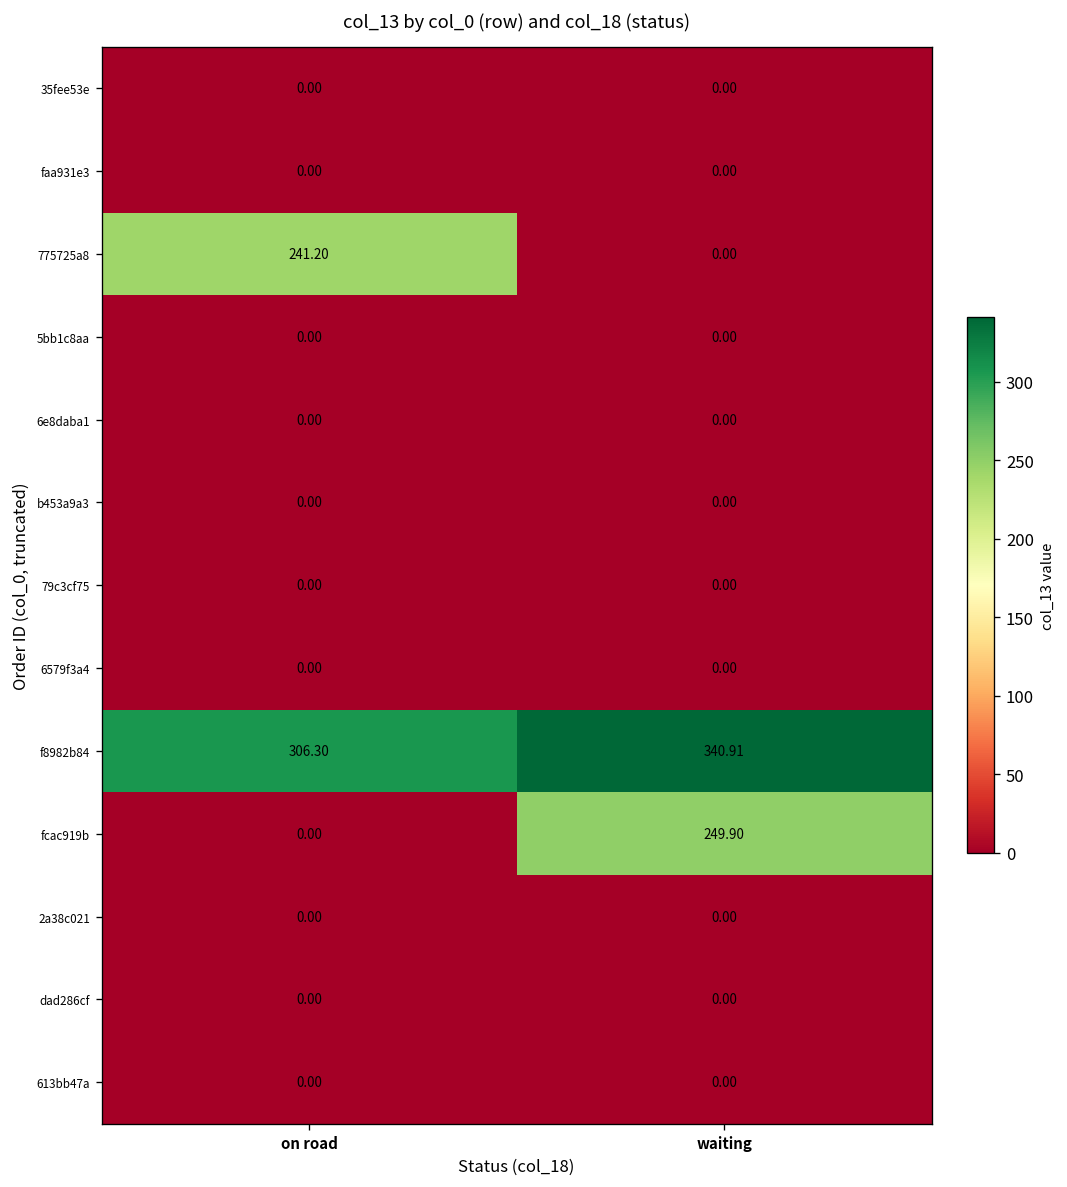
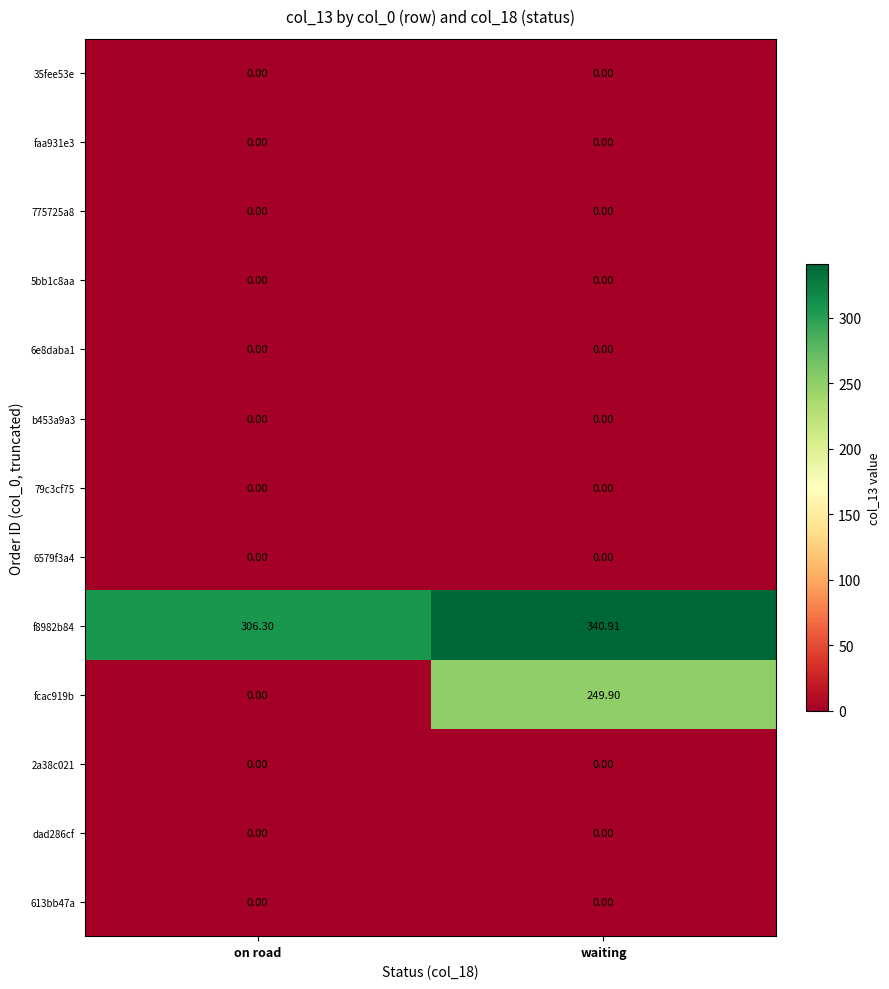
  {
    "35fee53e": {
      "on road": 0.00,
      "waiting": 0.00
    },
    "faa931e3": {
      "on road": 0.00,
      "waiting": 0.00
    },
    "775725a8": {
-     "on road": 241.20,
+     "on road": 0.00,
      "waiting": 0.00
    },
    "5bb1c8aa": {
      "on road": 0.00,
      "waiting": 0.00
    },
    "6e8daba1": {
      "on road": 0.00,
      "waiting": 0.00
    },
    "b453a9a3": {
      "on road": 0.00,
      "waiting": 0.00
    },
    "79c3cf75": {
      "on road": 0.00,
      "waiting": 0.00
    },
    "6579f3a4": {
      "on road": 0.00,
      "waiting": 0.00
    },
    "f8982b84": {
      "on road": 306.30,
      "waiting": 340.91
    },
    "fcac919b": {
      "on road": 0.00,
      "waiting": 249.90
    },
    "2a38c021": {
      "on road": 0.00,
      "waiting": 0.00
    },
    "dad286cf": {
      "on road": 0.00,
      "waiting": 0.00
    },
    "613bb47a": {
      "on road": 0.00,
      "waiting": 0.00
    }
  }
